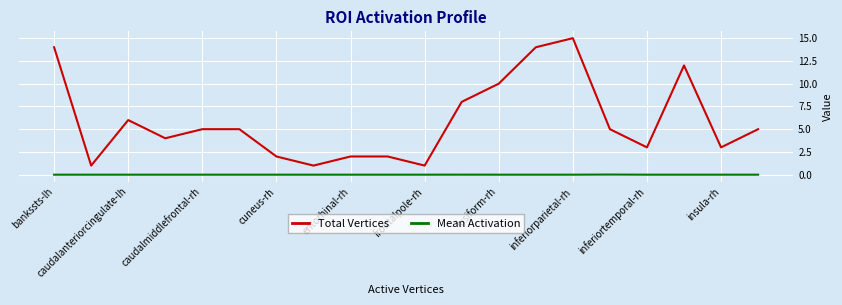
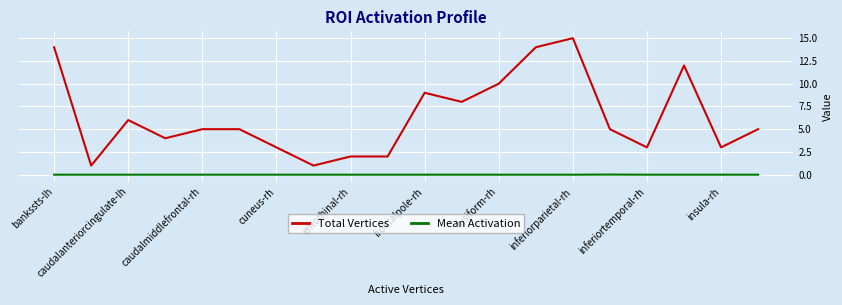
  {
    "Total Vertices": {
      "bankssts-lh": 14,
      "caudalanteriorcingulate-lh": 6,
      "caudalmiddlefrontal-rh": 5,
-     "cuneus-rh": 2,
+     "cuneus-rh": 3,
      "entorhinal-rh": 2,
-     "frontalpole-rh": 1,
+     "frontalpole-rh": 9,
      "fusiform-rh": 10,
      "inferiorparietal-rh": 15,
      "inferiortemporal-rh": 3,
      "insula-rh": 3
    },
    "Mean Activation": {
      "bankssts-lh": 0,
      "caudalanteriorcingulate-lh": 0,
      "caudalmiddlefrontal-rh": 0,
      "cuneus-rh": 0,
      "entorhinal-rh": 0,
      "frontalpole-rh": 0,
      "fusiform-rh": 0,
      "inferiorparietal-rh": 0,
      "inferiortemporal-rh": 0,
      "insula-rh": 0
    }
  }
